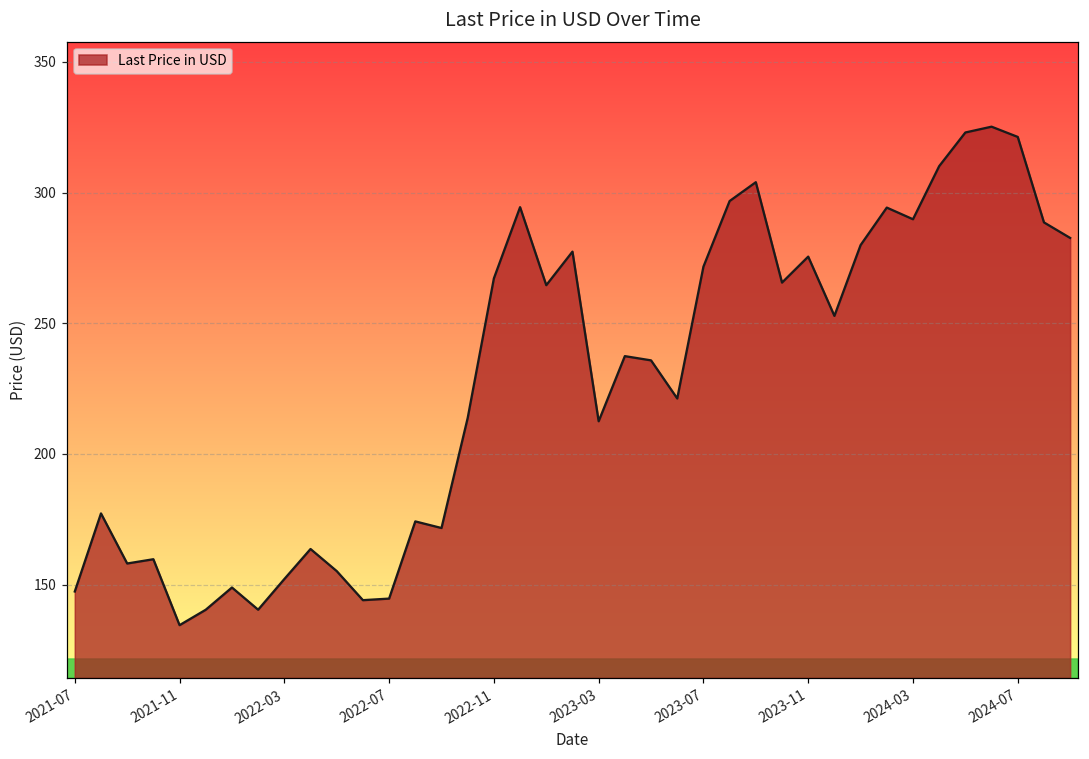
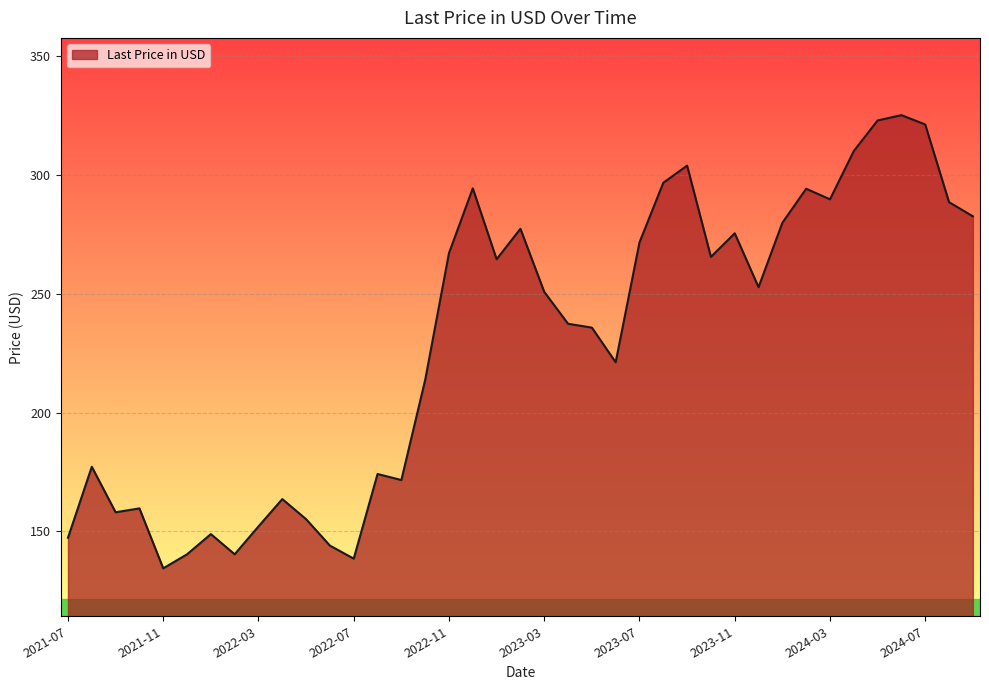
  {
    "2021-07": 147,
    "2021-11": 135,
    "2022-03": 152,
-   "2022-07": 145,
+   "2022-07": 139,
    "2022-11": 267,
-   "2023-03": 213,
+   "2023-03": 251,
    "2023-07": 272,
    "2023-11": 275,
    "2024-03": 290,
    "2024-07": 321
  }
